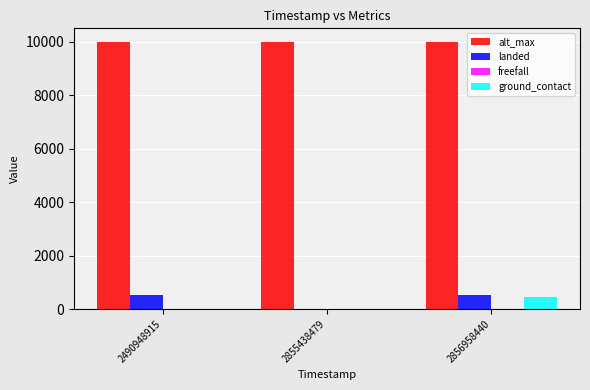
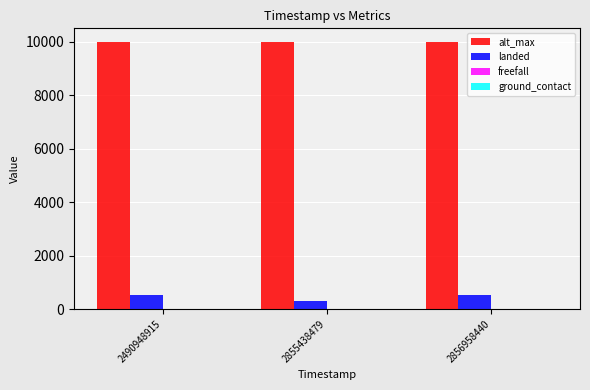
  {
    "alt_max": {
      "2490948915": 10000,
      "2855438479": 10000,
      "2856958440": 10000
    },
    "landed": {
      "2490948915": 500,
-     "2855438479": 0,
+     "2855438479": 300,
      "2856958440": 500
    },
    "freefall": {
      "2490948915": 0,
      "2855438479": 0,
      "2856958440": 0
    },
    "ground_contact": {
      "2490948915": 0,
-     "2856958440": 400
+     "2856958440": 0
    }
  }
